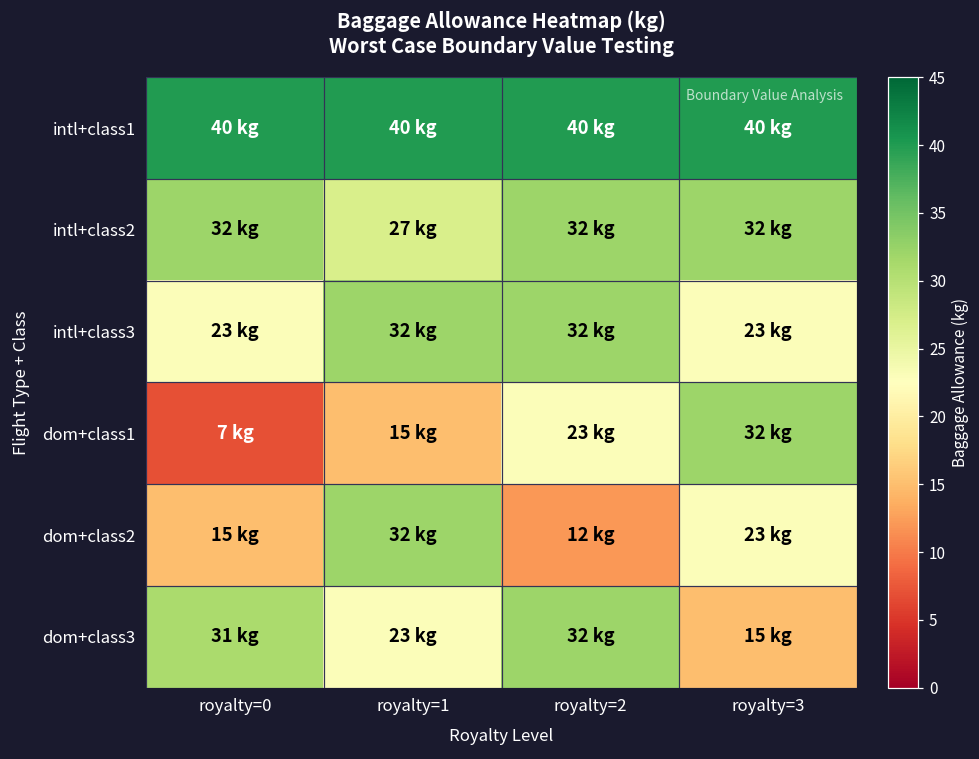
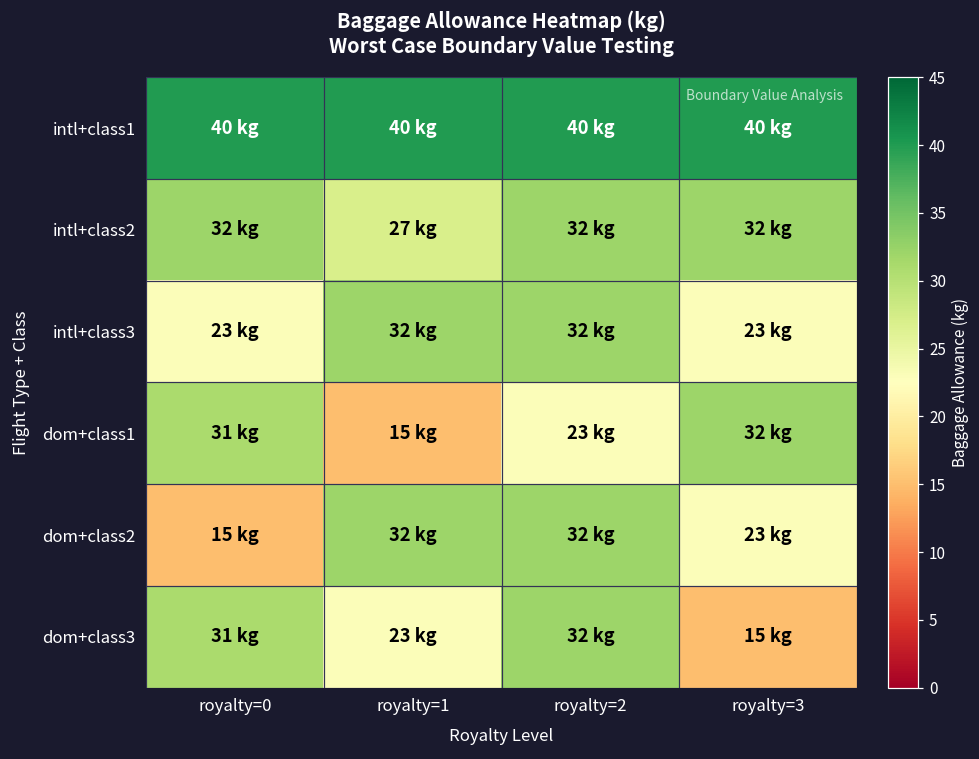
  {
    "intl+class1": {
      "royalty=0": 40,
      "royalty=1": 40,
      "royalty=2": 40
    },
    "intl+class2": {
      "royalty=0": 32,
      "royalty=1": 27,
      "royalty=2": 32,
      "royalty=3": 32
    },
    "intl+class3": {
      "royalty=0": 23,
      "royalty=1": 32,
      "royalty=2": 32,
      "royalty=3": 23
    },
    "dom+class1": {
-     "royalty=0": 7,
+     "royalty=0": 31,
      "royalty=1": 15,
      "royalty=2": 23,
      "royalty=3": 32
    },
    "dom+class2": {
      "royalty=0": 15,
      "royalty=1": 32,
-     "royalty=2": 12,
+     "royalty=2": 32,
      "royalty=3": 23
    },
    "dom+class3": {
      "royalty=0": 31,
      "royalty=1": 23,
      "royalty=2": 32,
      "royalty=3": 15
    }
  }
